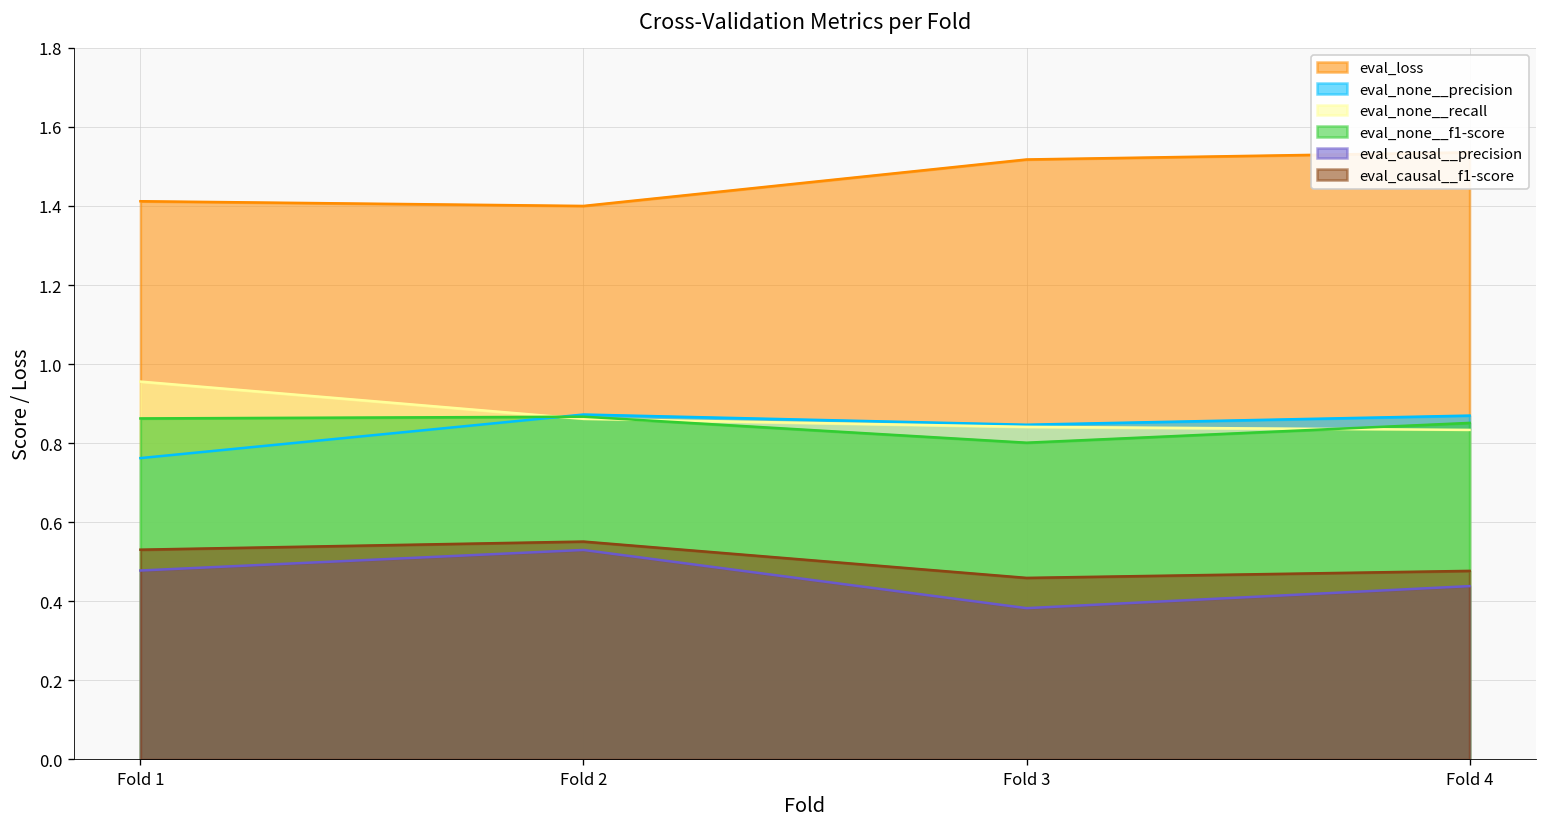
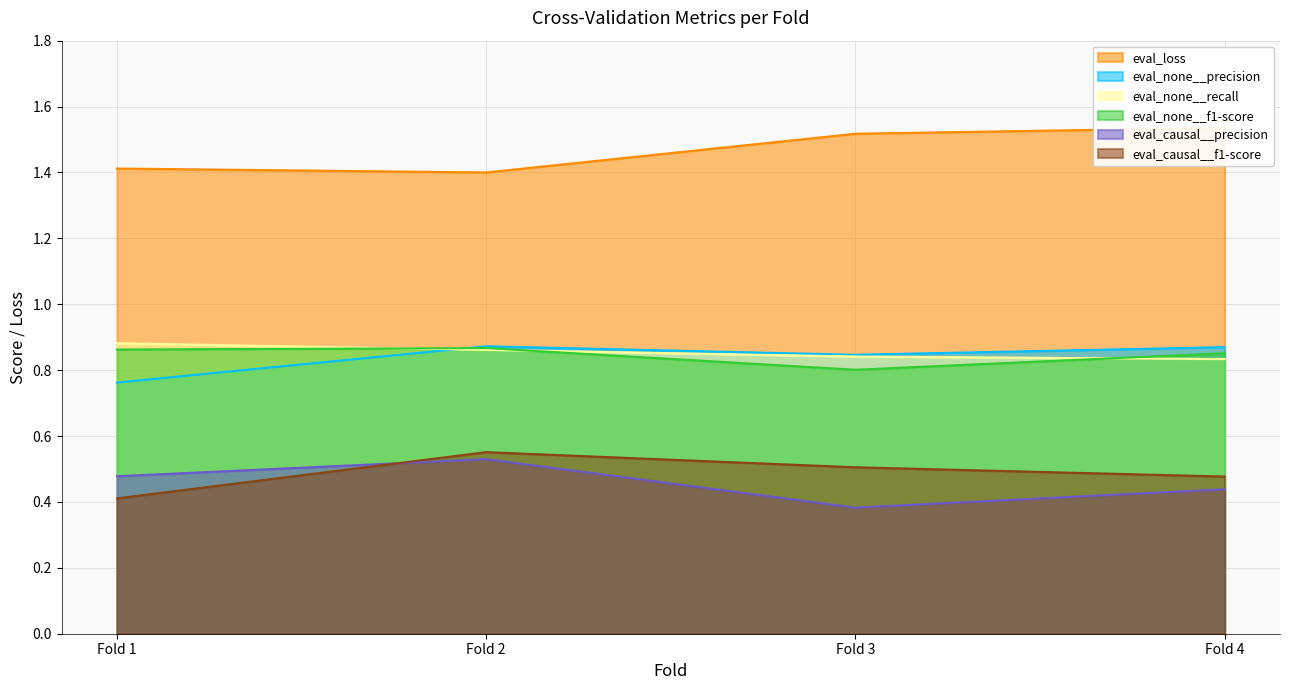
  {
    "eval_loss": {
      "Fold 1": 1.41,
      "Fold 2": 1.40,
      "Fold 3": 1.52
    },
    "eval_none__precision": {
      "Fold 1": 0.76,
      "Fold 4": 0.87
    },
    "eval_none__recall": {
-     "Fold 1": 0.96,
+     "Fold 1": 0.88,
      "Fold 4": 0.83
    },
    "eval_none__f1-score": {
      "Fold 1": 0.86,
      "Fold 3": 0.80,
      "Fold 4": 0.85
    },
    "eval_causal__precision": {
      "Fold 1": 0.48,
      "Fold 2": 0.53,
      "Fold 3": 0.38,
      "Fold 4": 0.44
    },
    "eval_causal__f1-score": {
-     "Fold 1": 0.53,
+     "Fold 1": 0.41,
      "Fold 2": 0.55,
-     "Fold 3": 0.46,
+     "Fold 3": 0.51,
      "Fold 4": 0.48
    }
  }
